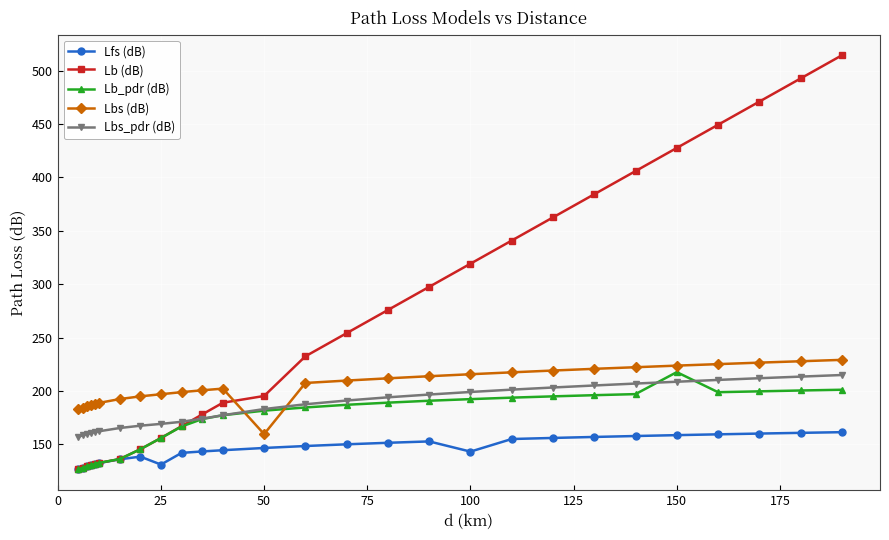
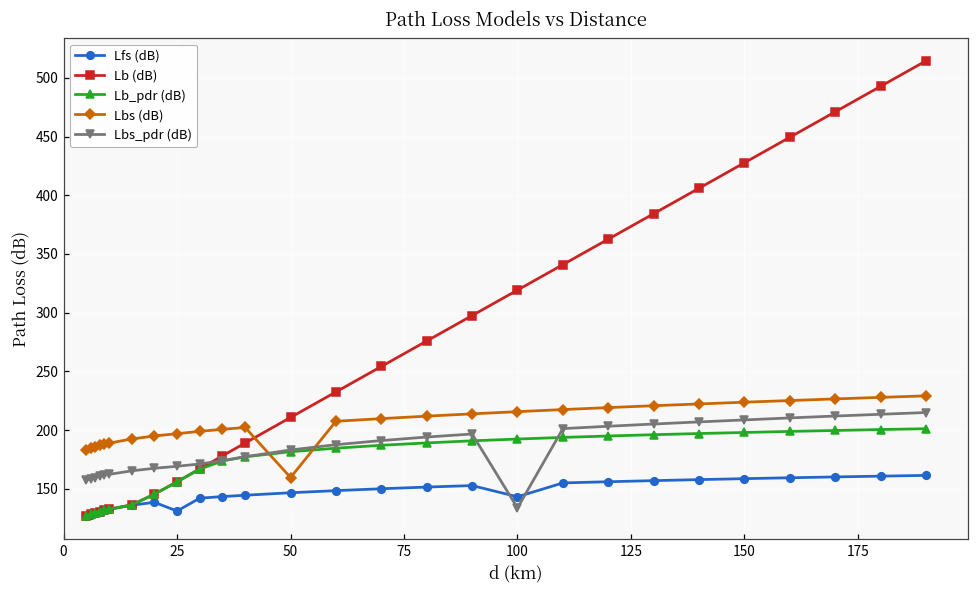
  {
    "Lfs (dB)": {
      "25": 131,
      "50": 147,
      "100": 143,
      "150": 159
    },
    "Lb (dB)": {
-     "50": 195,
+     "50": 211,
      "100": 319,
      "150": 428
    },
    "Lb_pdr (dB)": {
      "100": 192,
-     "150": 218
+     "150": 198
    },
    "Lbs (dB)": {
      "25": 197,
      "50": 160,
      "100": 216,
      "150": 224
    },
    "Lbs_pdr (dB)": {
      "25": 169,
-     "100": 199,
+     "100": 134,
      "150": 209
    }
  }
